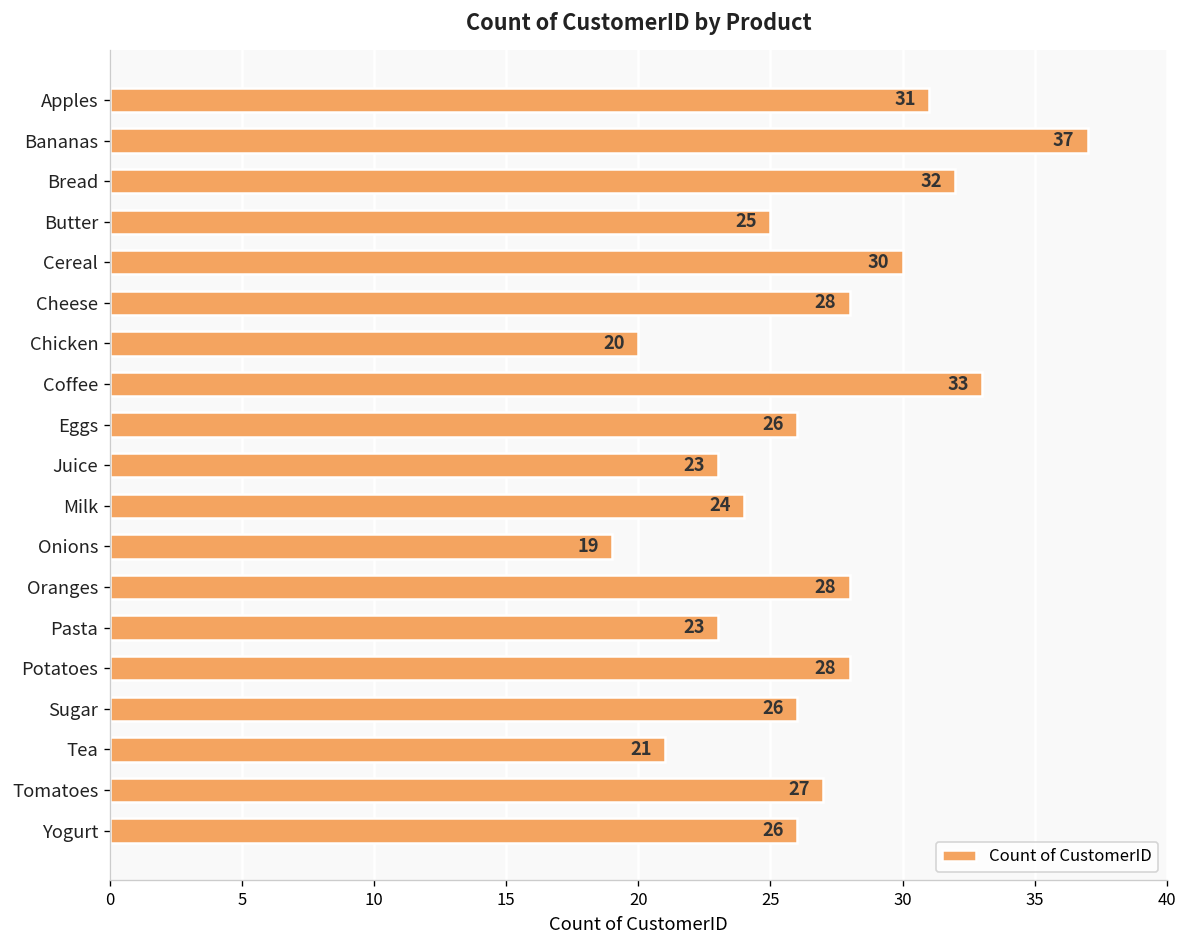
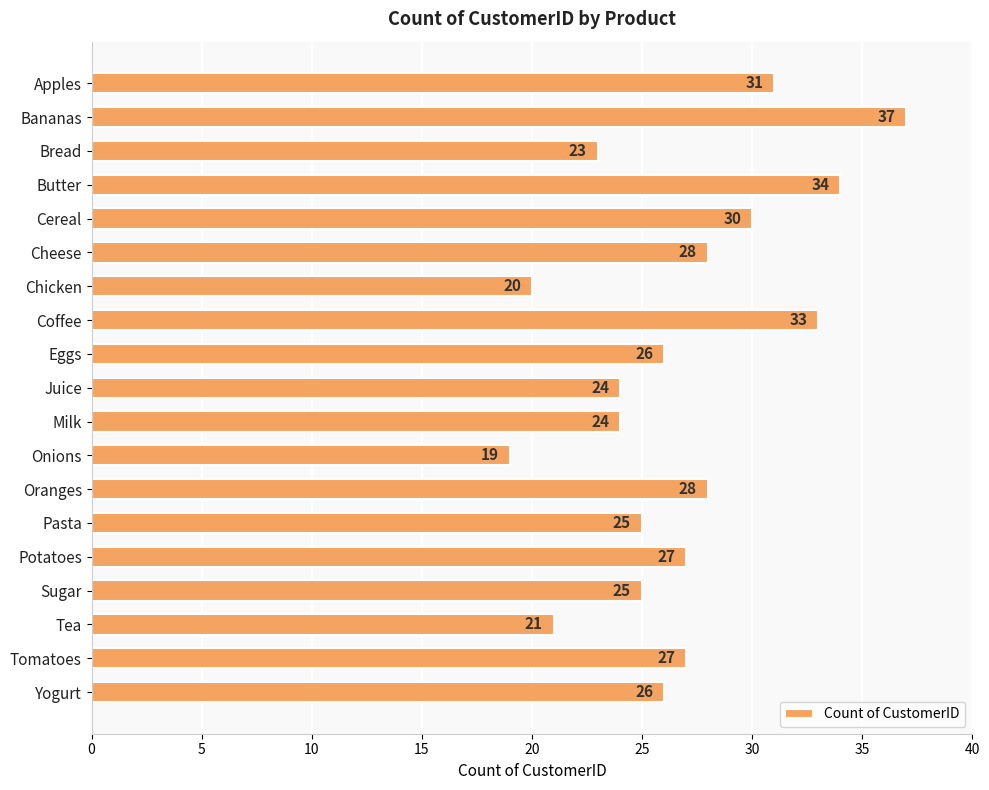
  {
    "Apples": 31,
    "Bananas": 37,
-   "Bread": 32,
-   "Butter": 25,
+   "Bread": 23,
+   "Butter": 34,
    "Cereal": 30,
    "Cheese": 28,
    "Chicken": 20,
    "Coffee": 33,
    "Eggs": 26,
-   "Juice": 23,
+   "Juice": 24,
    "Milk": 24,
    "Onions": 19,
    "Oranges": 28,
-   "Pasta": 23,
-   "Potatoes": 28,
-   "Sugar": 26,
+   "Pasta": 25,
+   "Potatoes": 27,
+   "Sugar": 25,
    "Tea": 21,
    "Tomatoes": 27,
    "Yogurt": 26
  }
